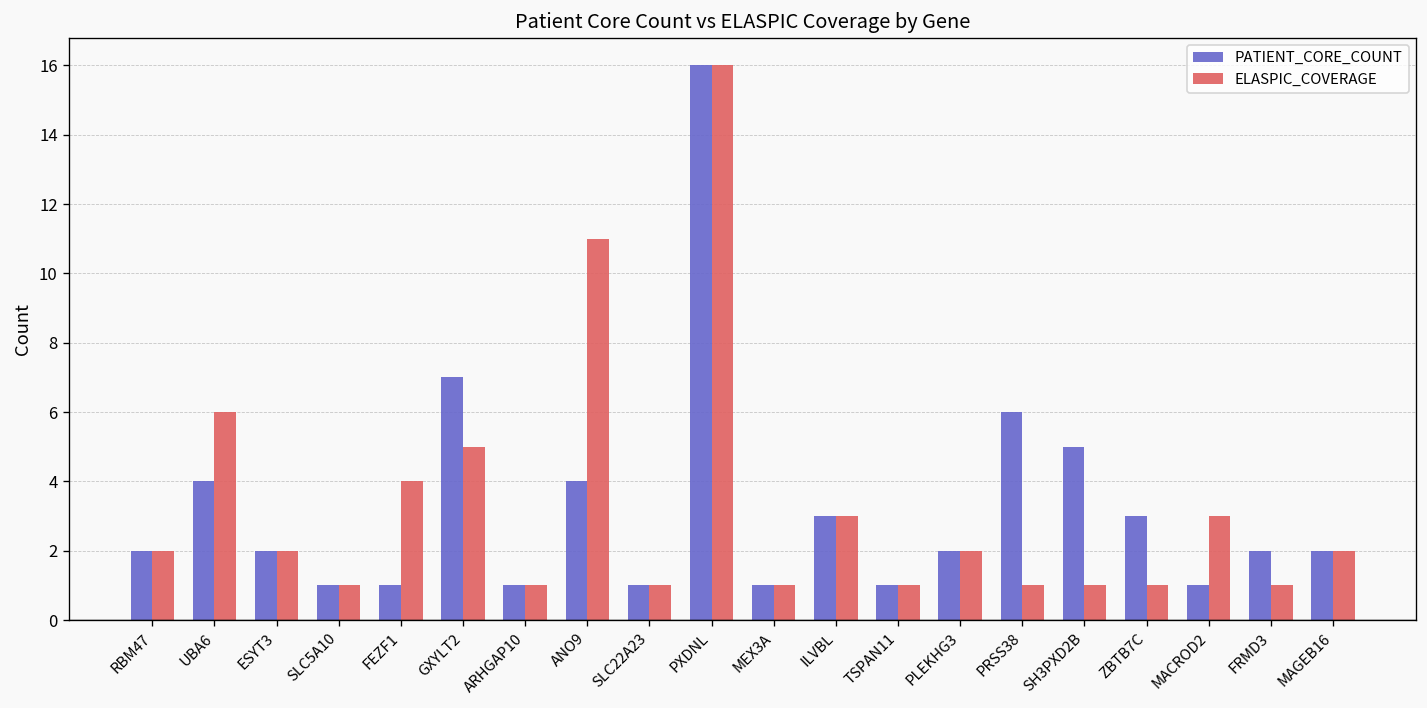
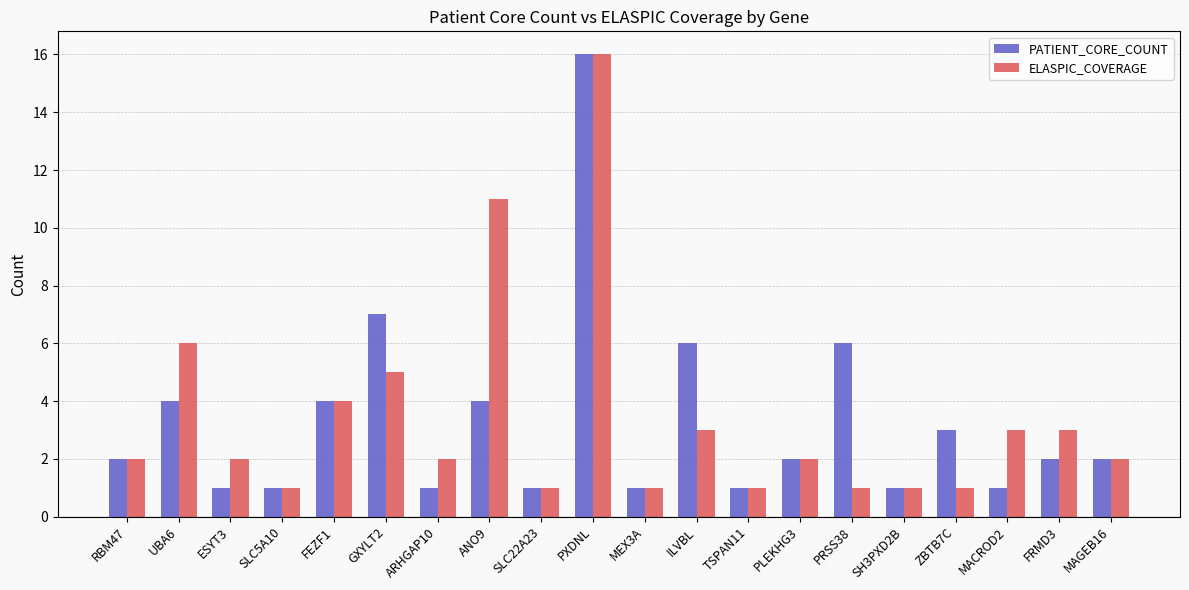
  {
    "PATIENT_CORE_COUNT": {
      "RBM47": 2,
      "UBA6": 4,
-     "ESYT3": 2,
+     "ESYT3": 1,
      "SLC5A10": 1,
-     "FEZF1": 1,
+     "FEZF1": 4,
      "GXYLT2": 7,
      "ARHGAP10": 1,
      "ANO9": 4,
      "SLC22A23": 1,
      "PXDNL": 16,
      "MEX3A": 1,
-     "ILVBL": 3,
+     "ILVBL": 6,
      "TSPAN11": 1,
      "PLEKHG3": 2,
      "PRSS38": 6,
-     "SH3PXD2B": 5,
+     "SH3PXD2B": 1,
      "ZBTB7C": 3,
      "MACROD2": 1,
      "FRMD3": 2,
      "MAGEB16": 2
    },
    "ELASPIC_COVERAGE": {
      "RBM47": 2,
      "UBA6": 6,
      "ESYT3": 2,
      "SLC5A10": 1,
      "FEZF1": 4,
      "GXYLT2": 5,
-     "ARHGAP10": 1,
+     "ARHGAP10": 2,
      "ANO9": 11,
      "SLC22A23": 1,
      "PXDNL": 16,
      "MEX3A": 1,
      "ILVBL": 3,
      "TSPAN11": 1,
      "PLEKHG3": 2,
      "PRSS38": 1,
      "SH3PXD2B": 1,
      "ZBTB7C": 1,
      "MACROD2": 3,
-     "FRMD3": 1,
+     "FRMD3": 3,
      "MAGEB16": 2
    }
  }
